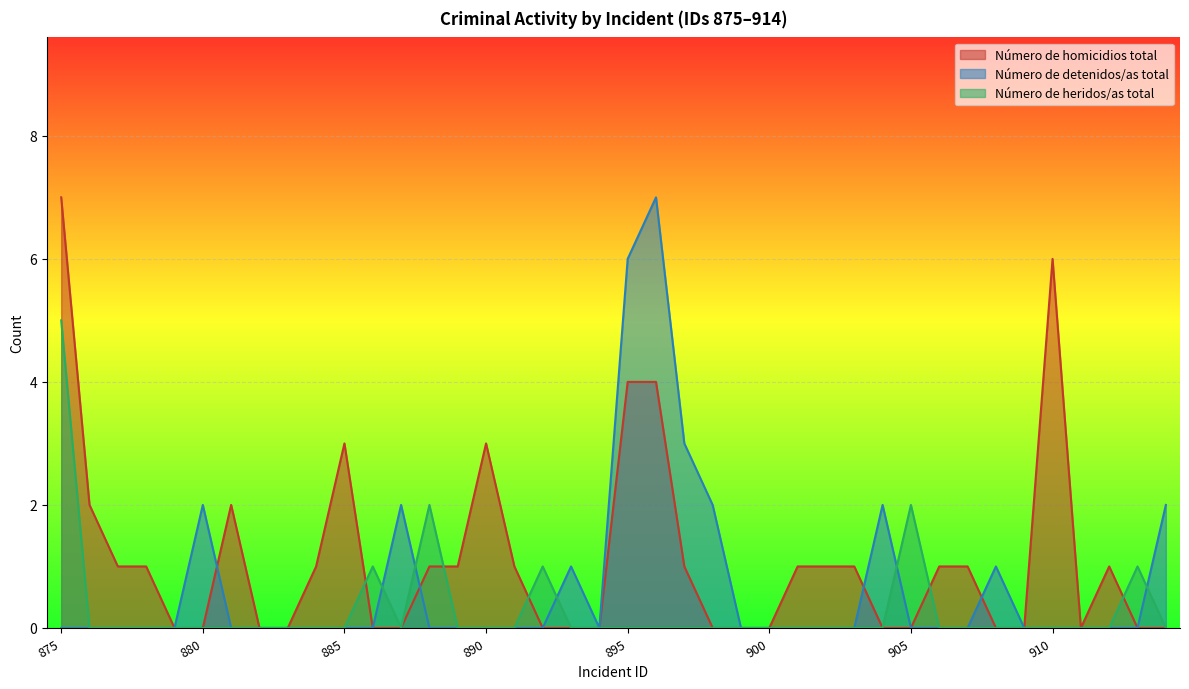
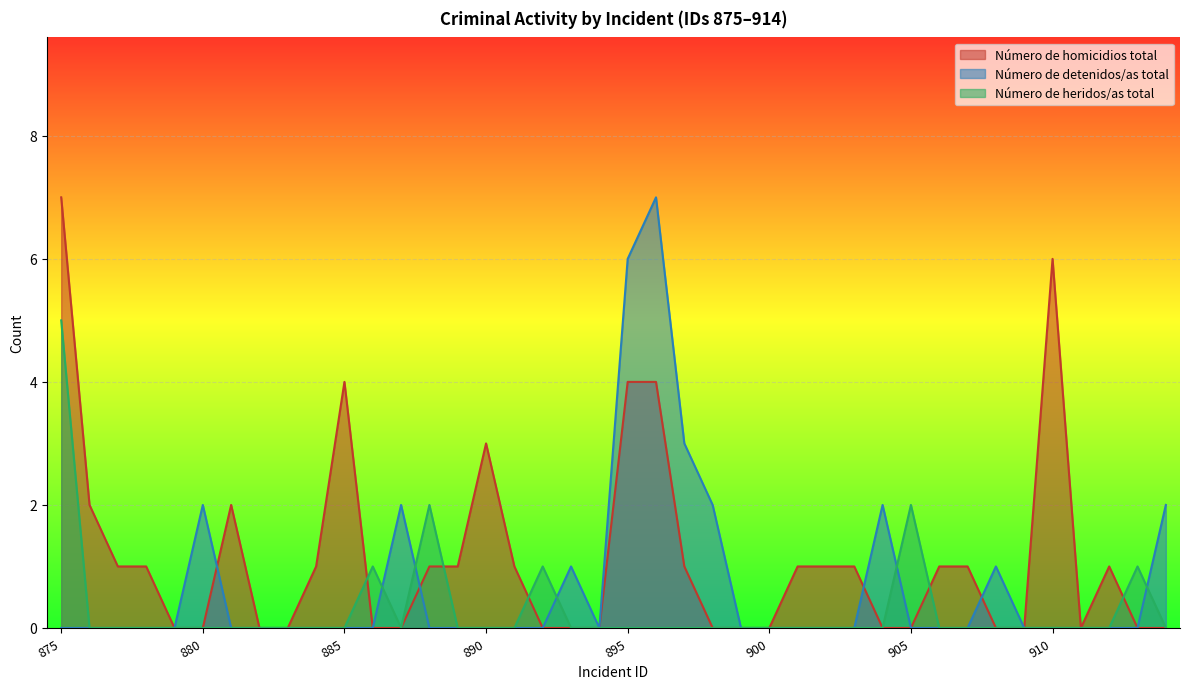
  {
    "Número de homicidios total": {
      "875": 7,
-     "885": 3,
+     "885": 4,
      "890": 3,
      "895": 4,
      "910": 6
    },
    "Número de detenidos/as total": {
      "875": 0,
      "880": 2,
      "895": 6
    },
    "Número de heridos/as total": {
      "875": 5,
      "895": 0,
      "905": 2
    }
  }
